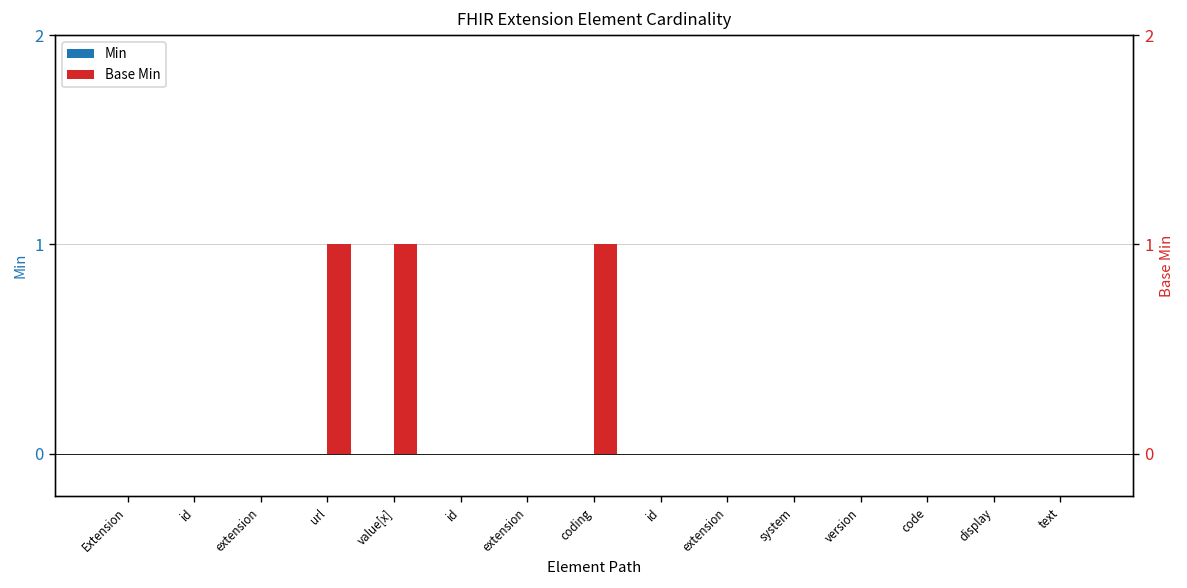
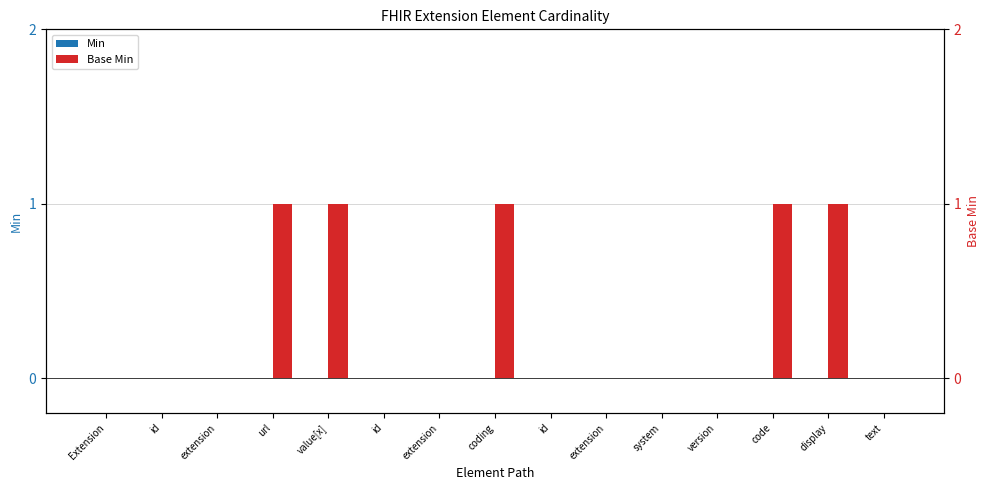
  {
    "Min": {
      "Extension": 0.00,
      "url": 0.00,
      "value[x]": 0.00,
      "coding": 0.00,
      "system": 0.00,
      "version": 0.00,
      "code": 0.00,
      "display": 0.00,
      "text": 0.00
    },
    "Base Min": {
      "Extension": 0,
      "url": 1,
      "value[x]": 1,
      "coding": 1,
      "system": 0,
      "version": 0,
-     "code": 0,
-     "display": 0,
+     "code": 1,
+     "display": 1,
      "text": 0
    }
  }
